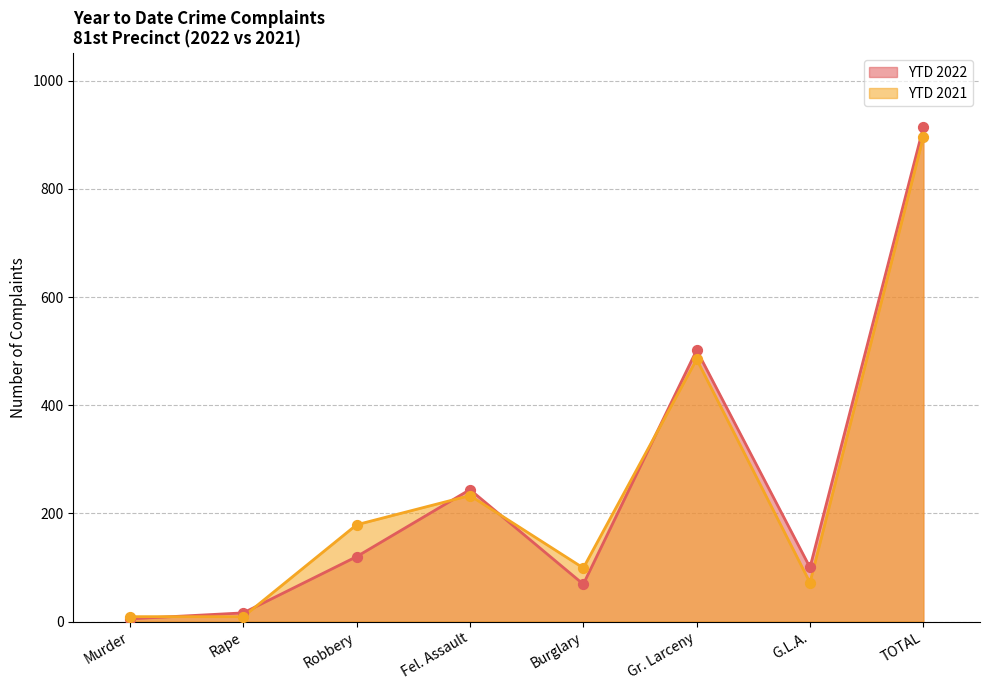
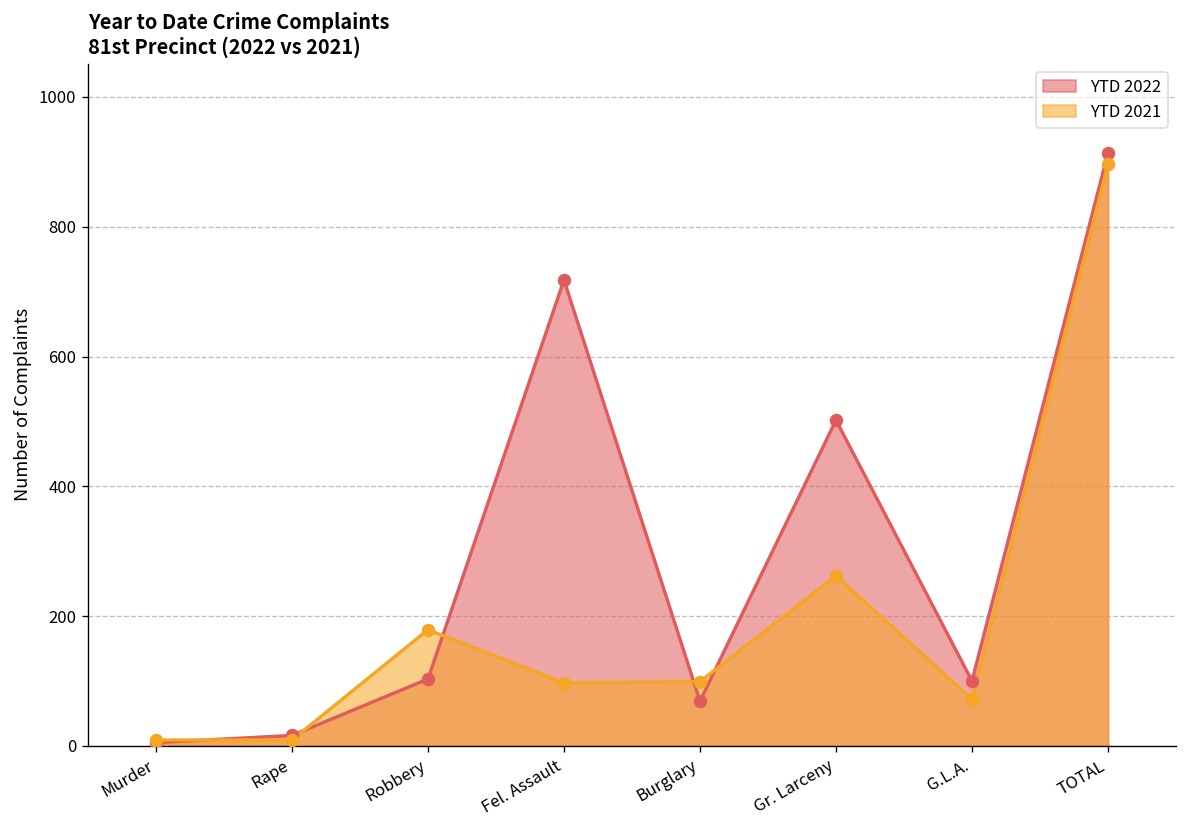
  {
    "YTD 2022": {
      "Rape": 20,
-     "Robbery": 120,
-     "Fel. Assault": 240,
+     "Robbery": 100,
+     "Fel. Assault": 720,
      "Burglary": 70,
      "Gr. Larceny": 500,
      "G.L.A.": 100,
      "TOTAL": 910
    },
    "YTD 2021": {
      "Rape": 10,
      "Robbery": 180,
-     "Fel. Assault": 230,
+     "Fel. Assault": 100,
      "Burglary": 100,
-     "Gr. Larceny": 490,
+     "Gr. Larceny": 260,
      "G.L.A.": 70,
      "TOTAL": 900
    }
  }
